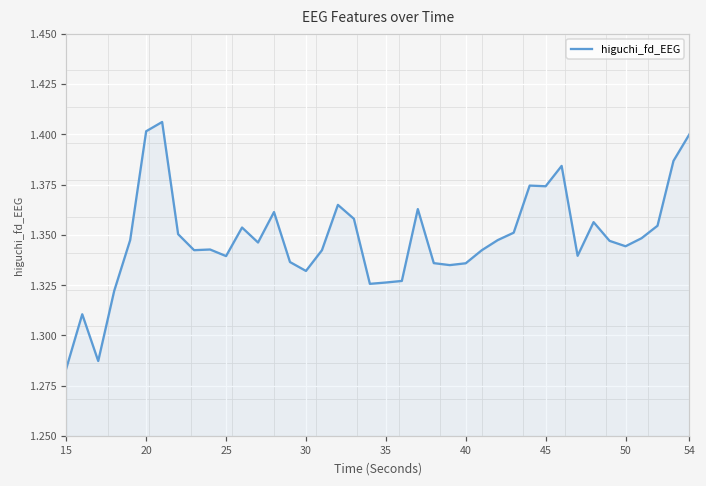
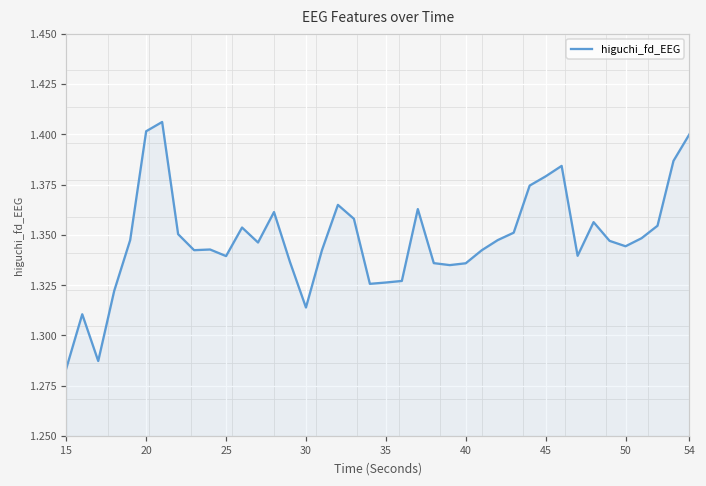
  {
    "15": 1.284,
    "20": 1.402,
    "25": 1.339,
-   "30": 1.332,
+   "30": 1.314,
    "35": 1.326,
    "40": 1.336,
-   "45": 1.374,
+   "45": 1.379,
    "50": 1.344,
    "54": 1.400
  }
